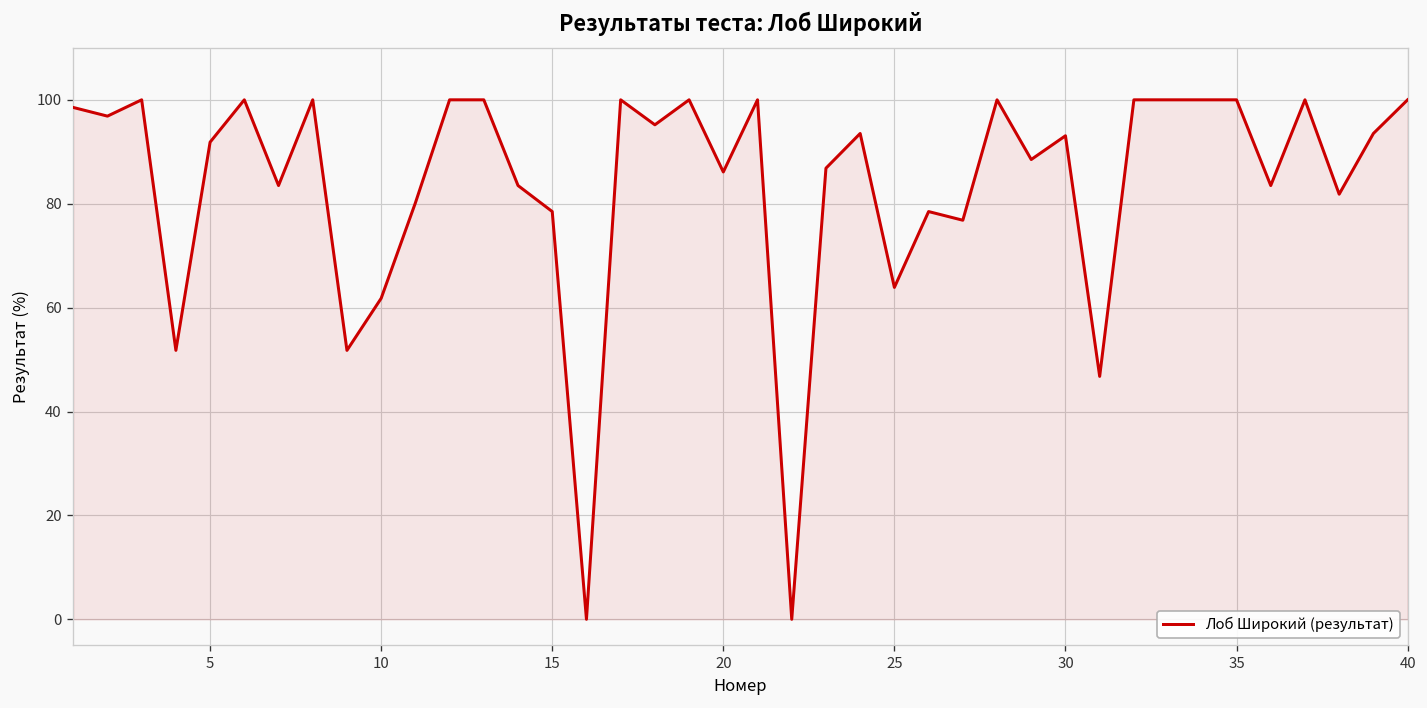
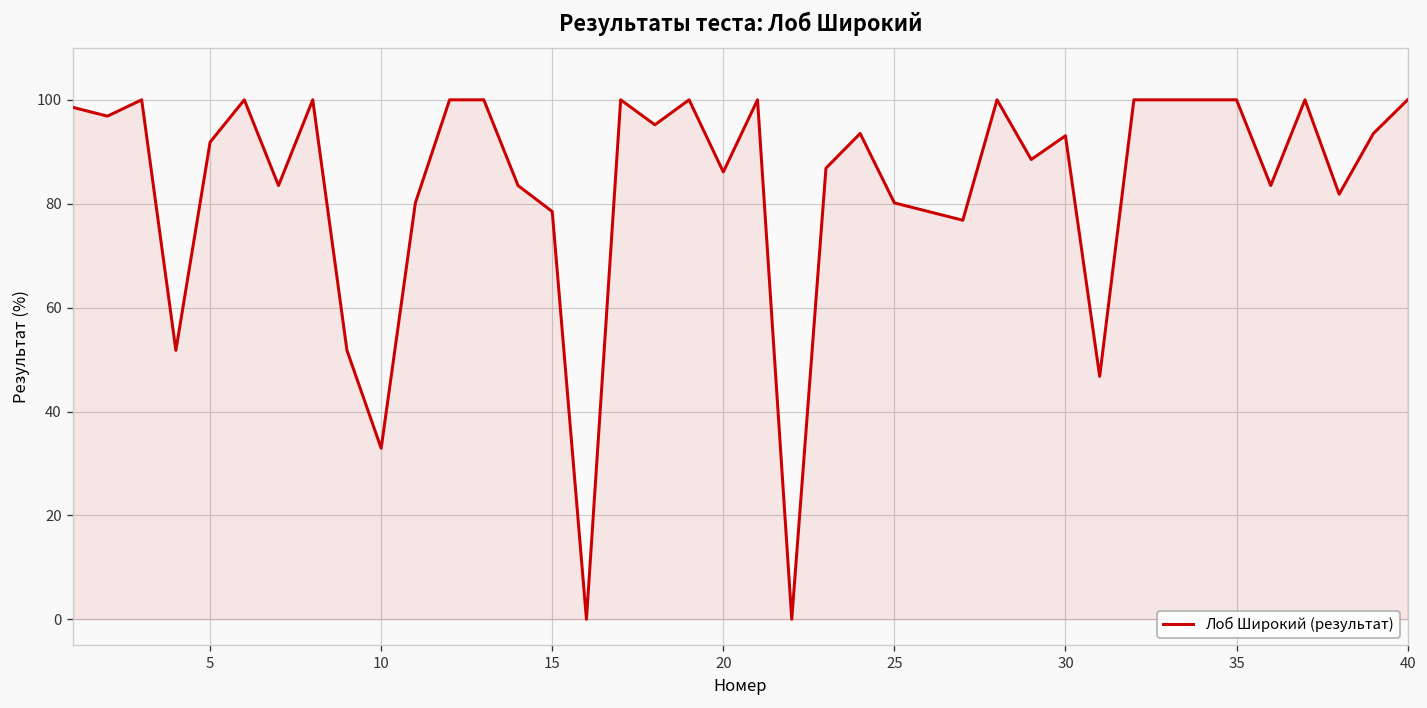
  {
    "5": 92,
-   "10": 62,
+   "10": 33,
    "15": 78,
    "20": 86,
-   "25": 64,
+   "25": 80,
    "30": 93,
    "35": 100,
    "40": 100
  }
